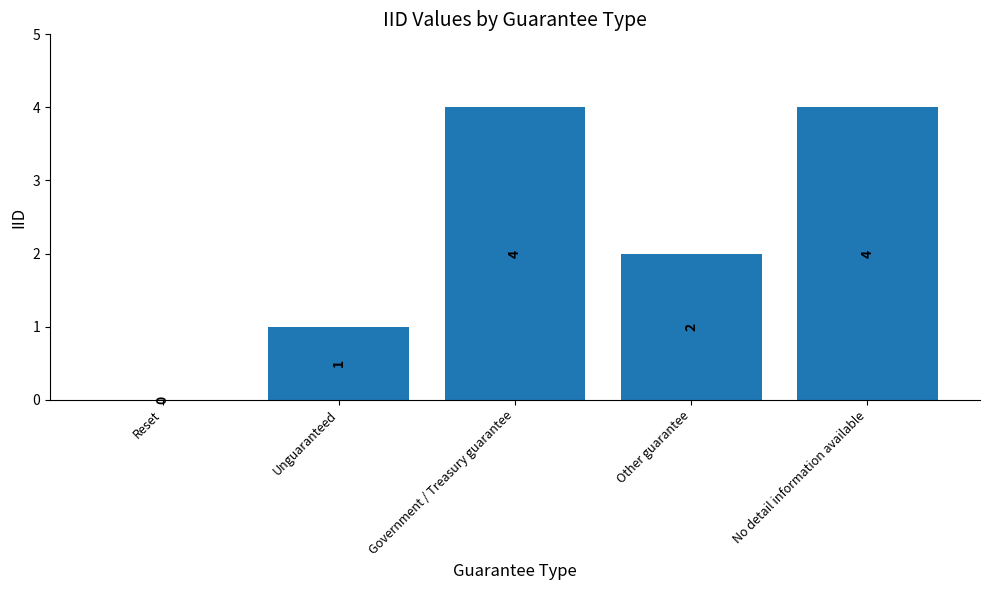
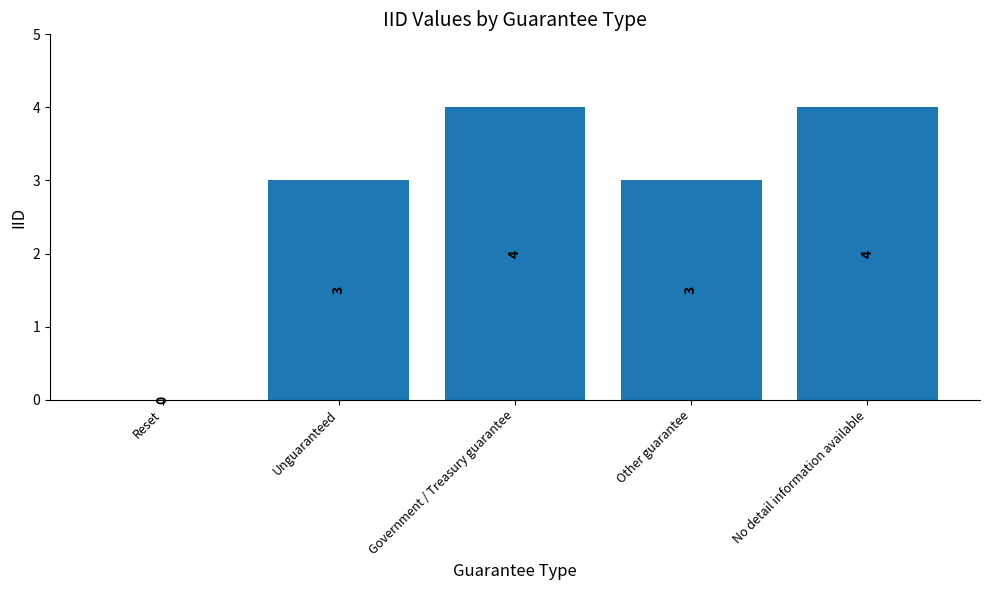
  {
    "Reset": 0,
-   "Unguaranteed": 1,
+   "Unguaranteed": 3,
    "Government / Treasury guarantee": 4,
-   "Other guarantee": 2,
+   "Other guarantee": 3,
    "No detail information available": 4
  }
